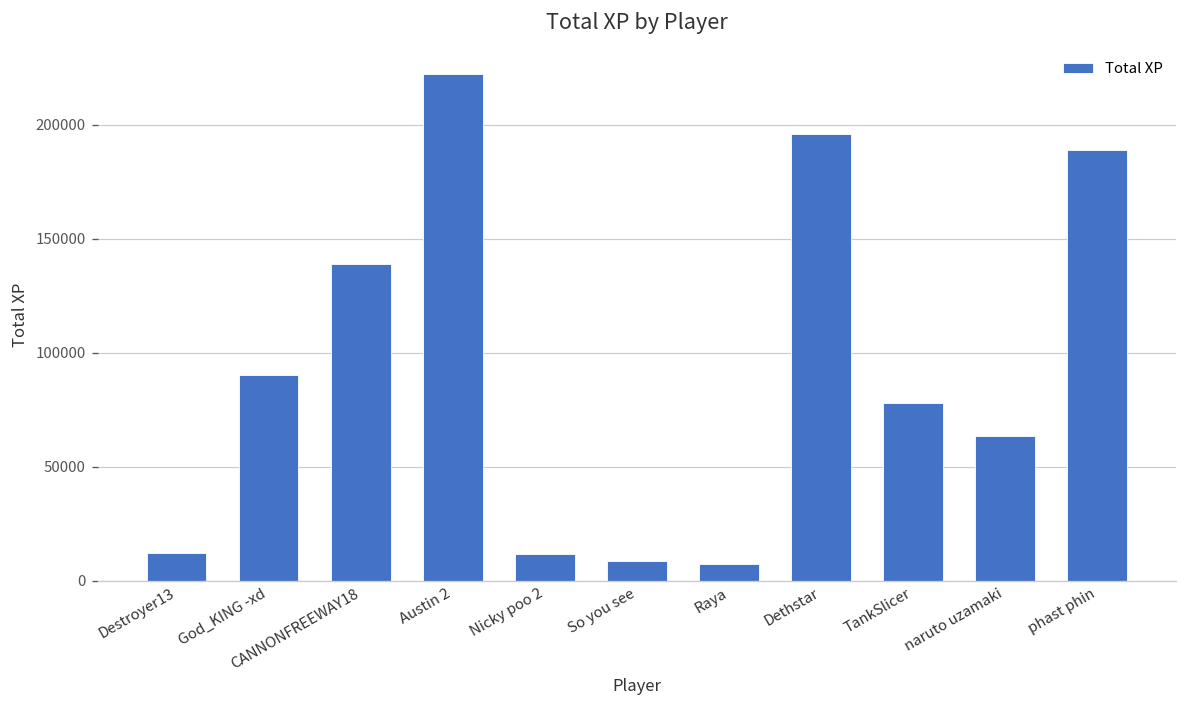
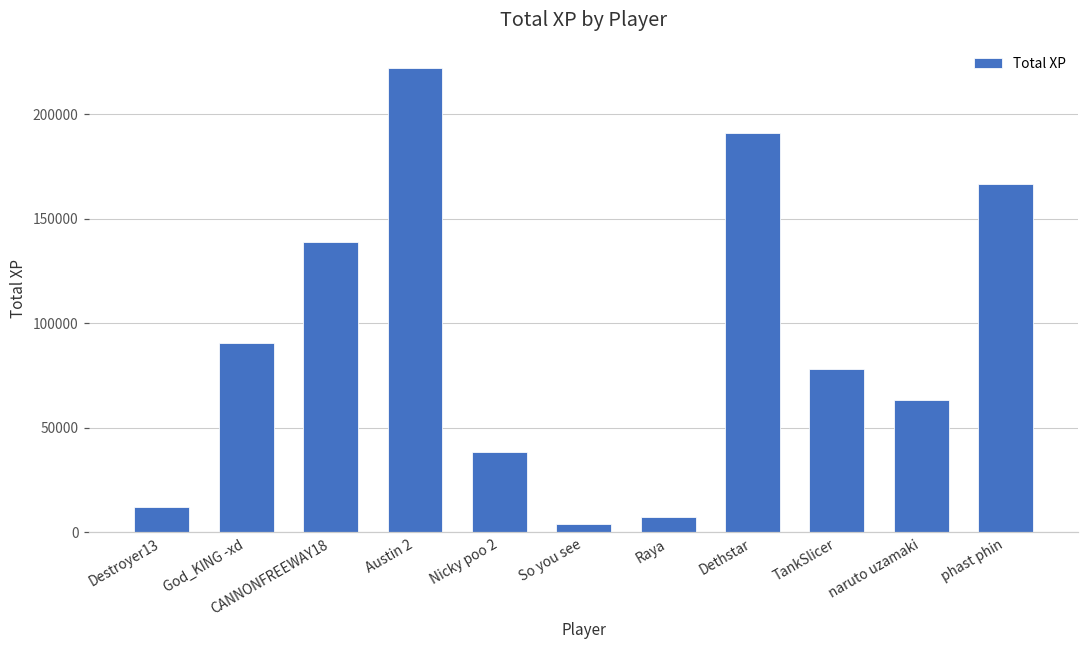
  {
    "Destroyer13": 12000,
    "God_KING -xd": 90000,
    "CANNONFREEWAY18": 139000,
    "Austin 2": 222000,
-   "Nicky poo 2": 12000,
-   "So you see": 9000,
+   "Nicky poo 2": 39000,
+   "So you see": 4000,
    "Raya": 8000,
-   "Dethstar": 196000,
+   "Dethstar": 191000,
    "TankSlicer": 78000,
    "naruto uzamaki": 63000,
-   "phast phin": 189000
+   "phast phin": 167000
  }
